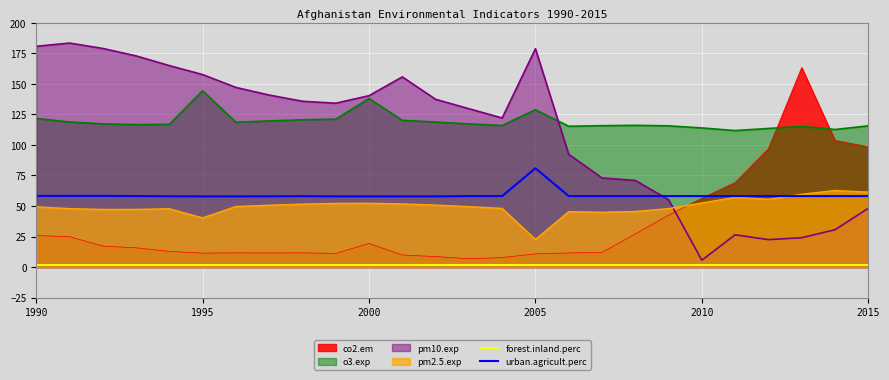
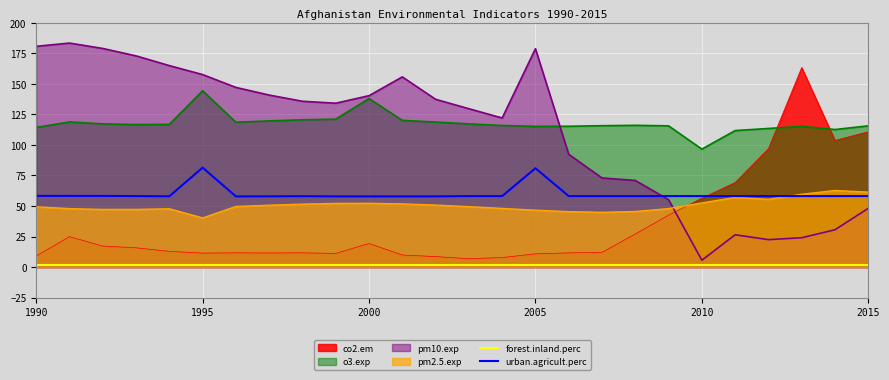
  {
    "co2.em": {
-     "1990": 26,
+     "1990": 9,
      "1995": 11,
      "2000": 19,
      "2005": 11,
-     "2015": 99
+     "2015": 111
    },
    "o3.exp": {
-     "1990": 122,
+     "1990": 114,
      "1995": 144,
      "2000": 138,
-     "2005": 129,
-     "2010": 114,
+     "2005": 115,
+     "2010": 97,
      "2015": 116
    },
    "pm10.exp": {
      "1990": 181,
      "1995": 158,
      "2000": 140,
      "2005": 179,
      "2010": 6,
      "2015": 48
    },
    "pm2.5.exp": {
      "1990": 49,
      "1995": 40,
      "2000": 52,
-     "2005": 23,
+     "2005": 47,
      "2010": 53,
      "2015": 61
    },
    "forest.inland.perc": {
      "1990": 2,
      "1995": 2,
      "2000": 2,
      "2005": 2,
      "2010": 2,
      "2015": 2
    },
    "urban.agricult.perc": {
      "1990": 58,
-     "1995": 58,
+     "1995": 81,
      "2000": 58,
      "2005": 81,
      "2015": 58
    }
  }
